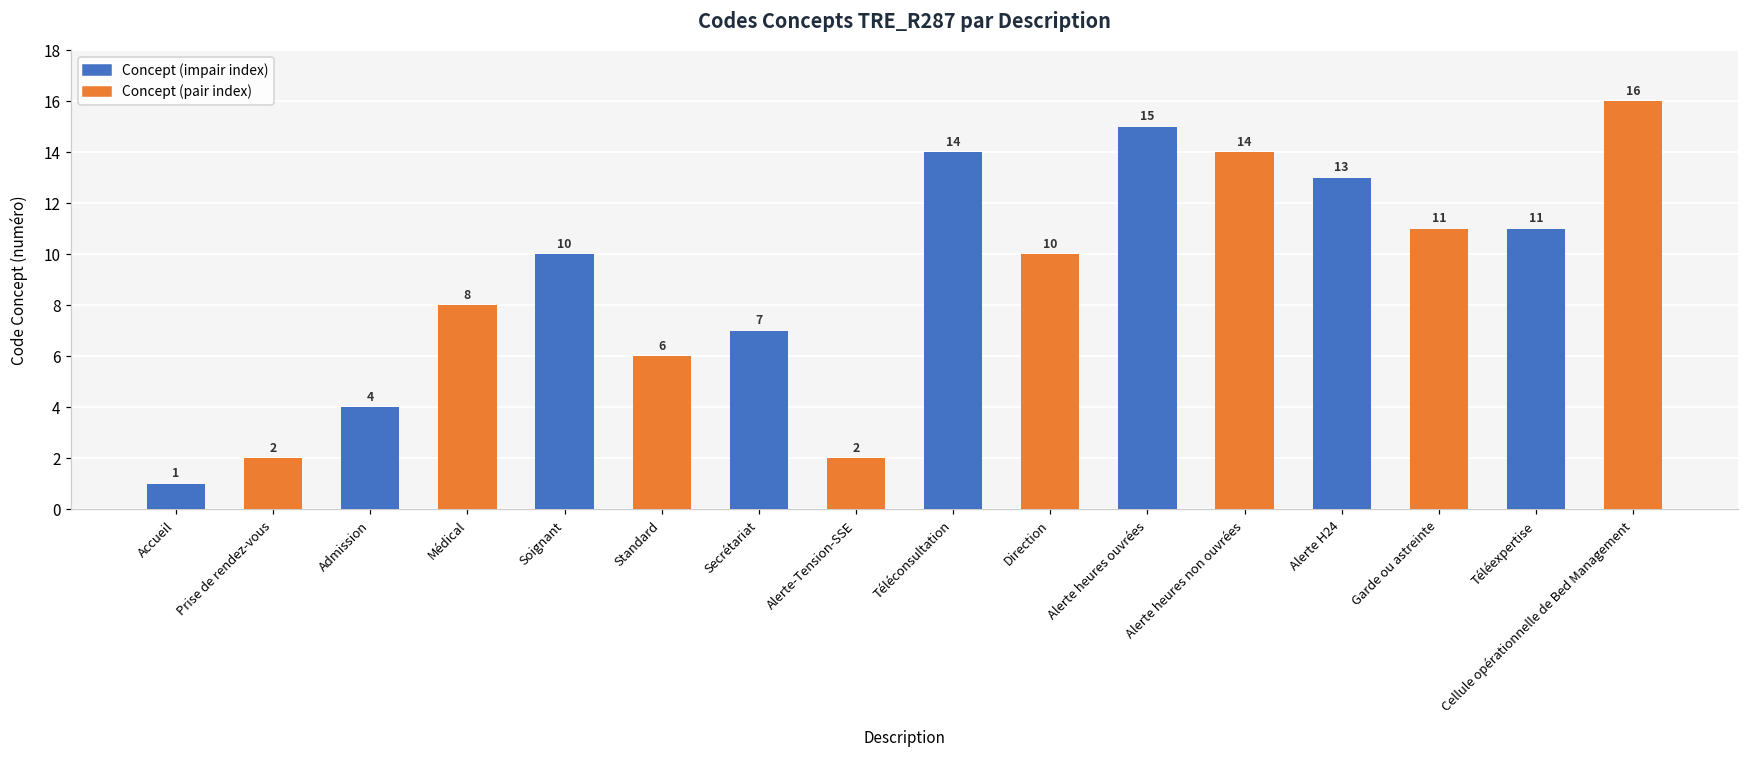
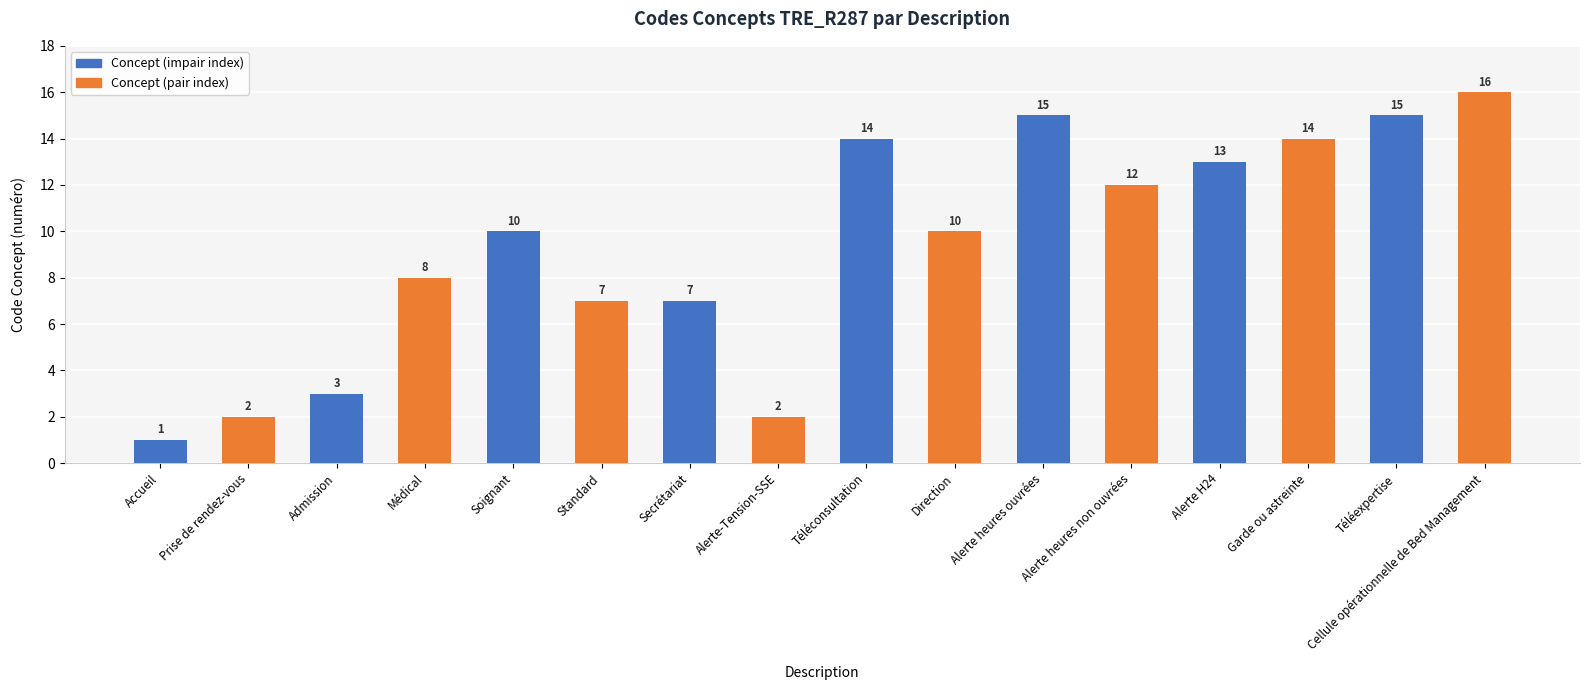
  {
    "Accueil": 1,
    "Prise de rendez-vous": 2,
-   "Admission": 4,
+   "Admission": 3,
    "Médical": 8,
    "Soignant": 10,
-   "Standard": 6,
+   "Standard": 7,
    "Secrétariat": 7,
    "Alerte-Tension-SSE": 2,
    "Téléconsultation": 14,
    "Direction": 10,
    "Alerte heures ouvrées": 15,
-   "Alerte heures non ouvrées": 14,
+   "Alerte heures non ouvrées": 12,
    "Alerte H24": 13,
-   "Garde ou astreinte": 11,
-   "Téléexpertise": 11,
+   "Garde ou astreinte": 14,
+   "Téléexpertise": 15,
    "Cellule opérationnelle de Bed Management": 16
  }
